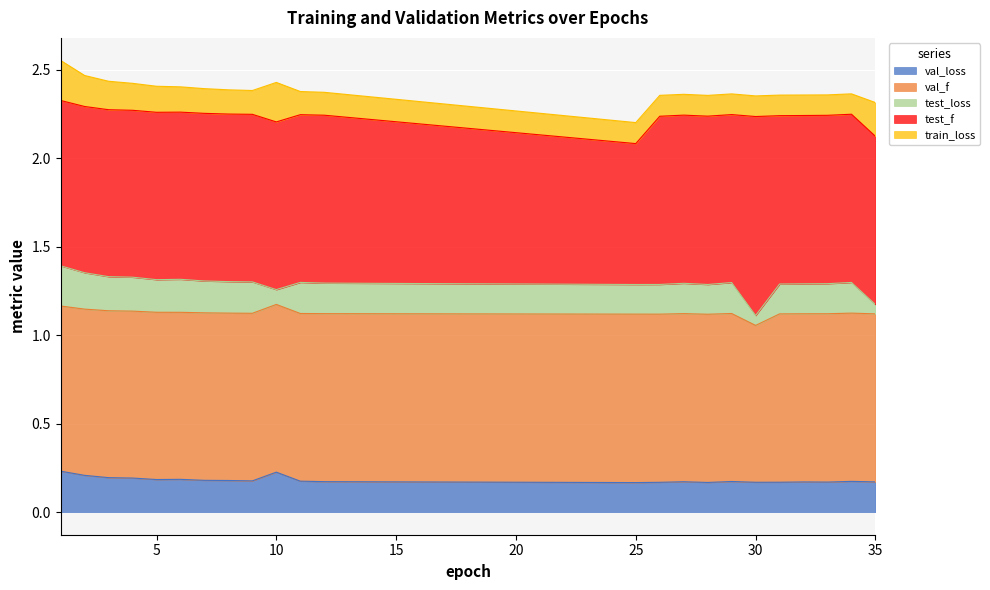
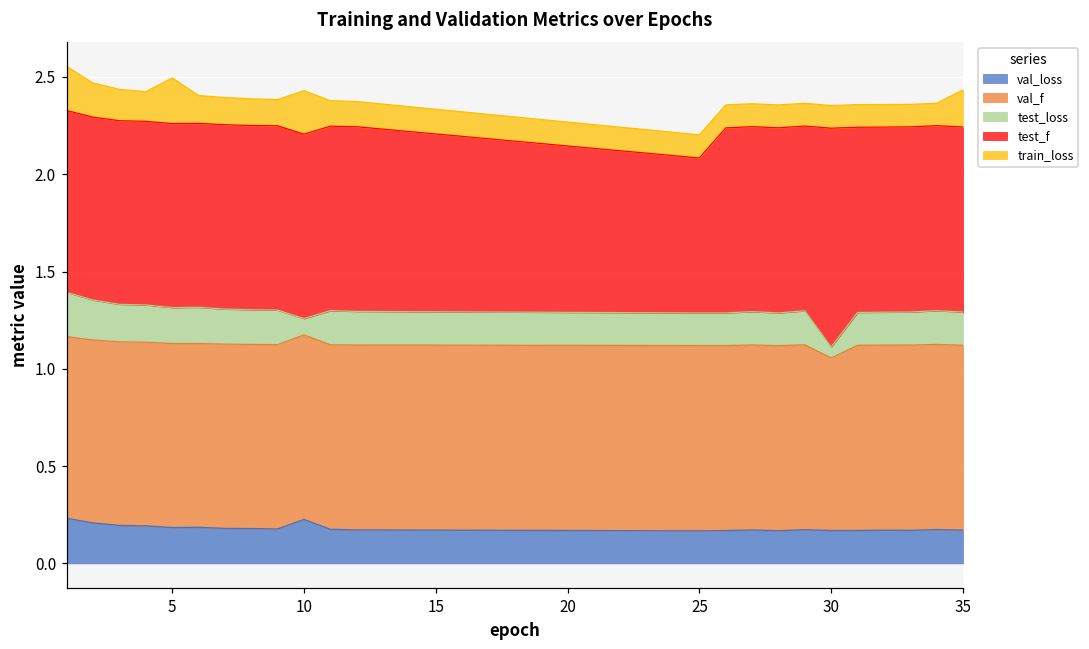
  {
    "val_loss": {
      "5": 0.18,
      "10": 0.23,
      "25": 0.17,
      "30": 0.17,
      "35": 0.17
    },
    "val_f": {
      "5": 0.95,
      "10": 0.95,
      "25": 0.95,
      "30": 0.89,
      "35": 0.95
    },
    "test_loss": {
      "5": 0.18,
      "10": 0.08,
      "25": 0.17,
      "30": 0.06,
-     "35": 0.05
+     "35": 0.17
    },
    "test_f": {
      "5": 0.95,
      "10": 0.95,
      "25": 0.80,
      "30": 1.12,
      "35": 0.95
    },
    "train_loss": {
-     "5": 0.15,
+     "5": 0.23,
      "10": 0.22,
      "25": 0.12,
      "30": 0.12,
      "35": 0.19
    }
  }
